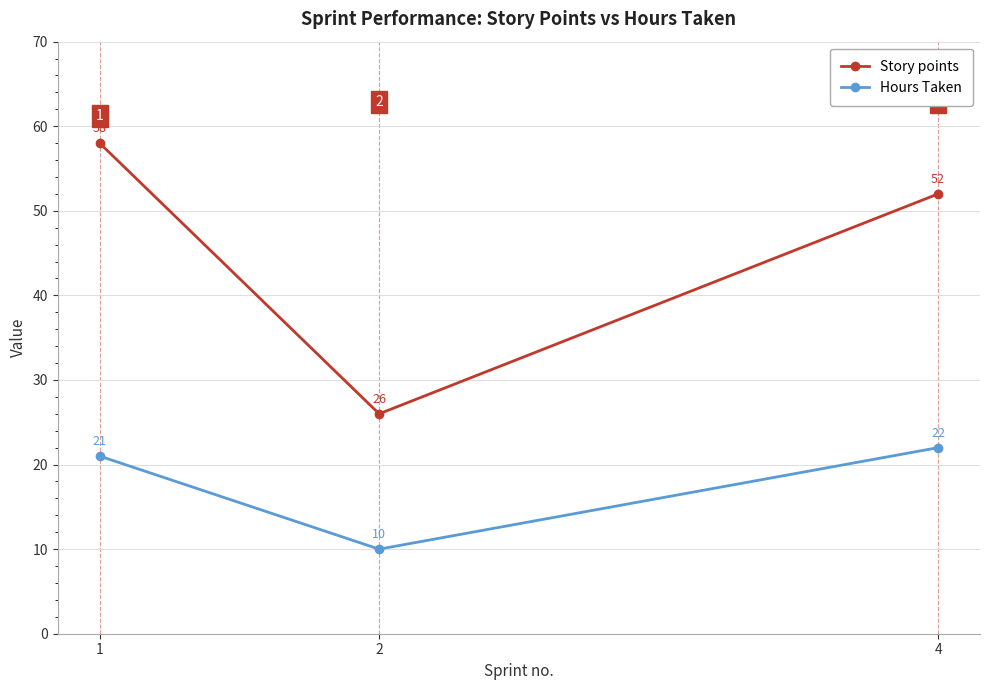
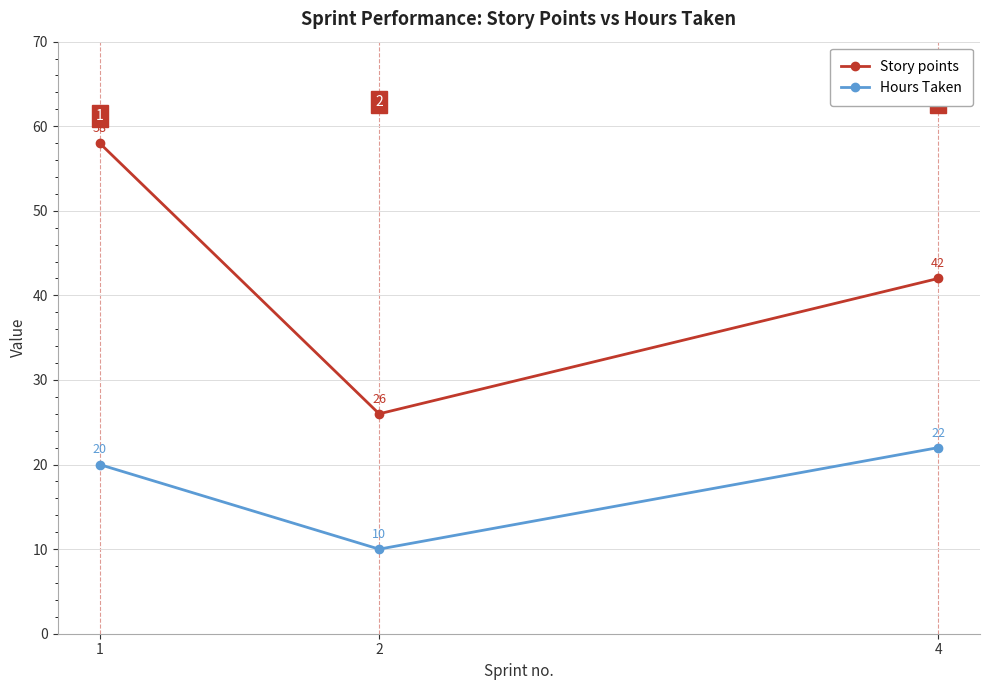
  {
    "Story points": {
      "2": 26,
-     "4": 52
+     "4": 42
    },
    "Hours Taken": {
-     "1": 21,
+     "1": 20,
      "2": 10,
      "4": 22
    }
  }
